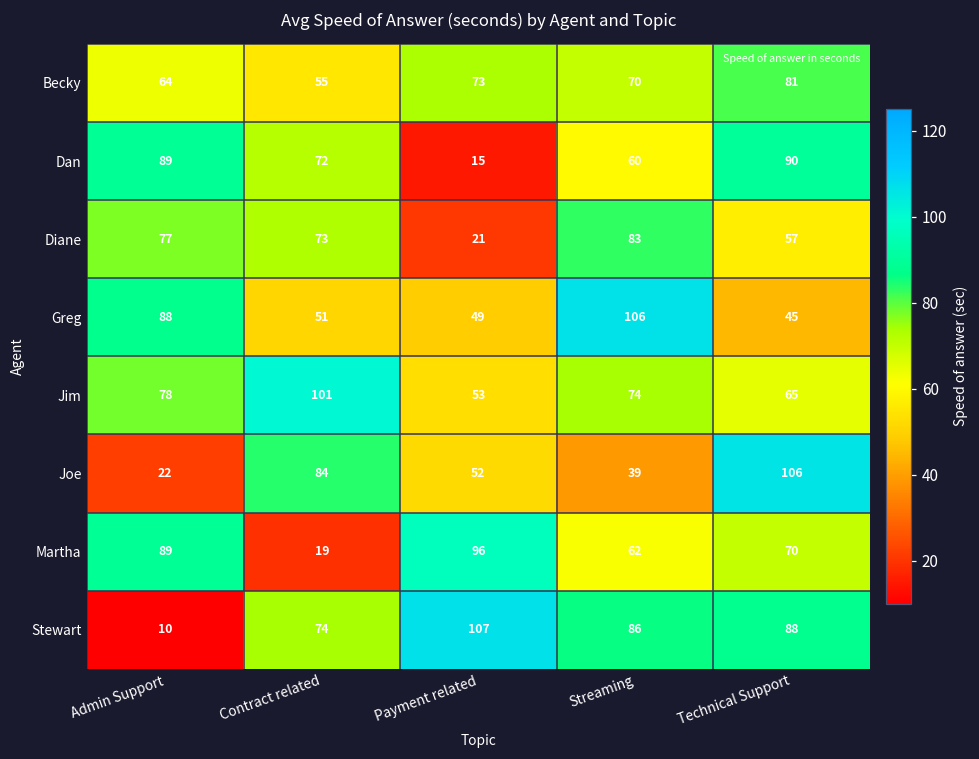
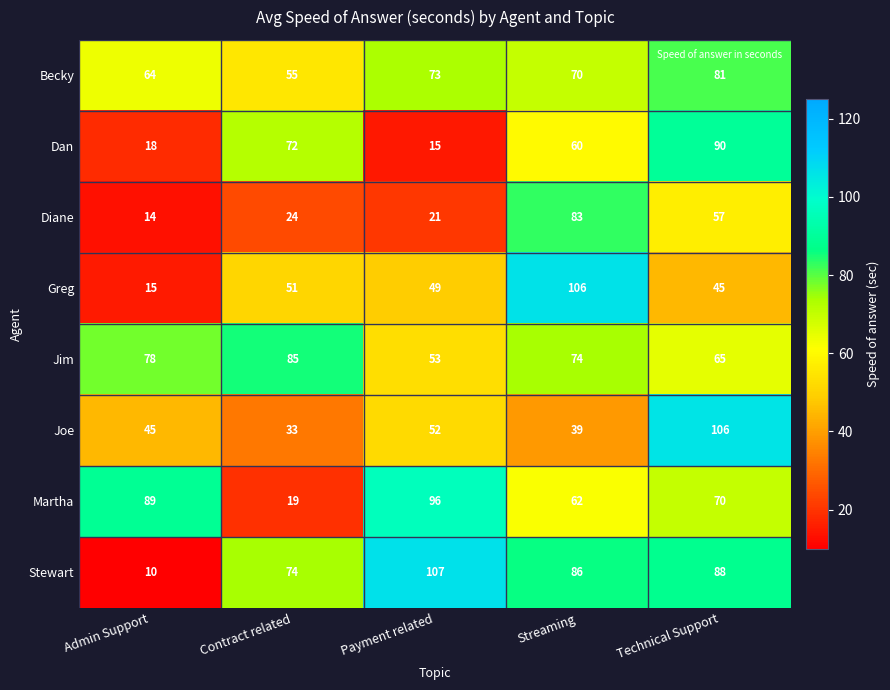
  {
    "Becky": {
      "Admin Support": 64,
      "Contract related": 55,
      "Payment related": 73,
      "Streaming": 70,
      "Technical Support": 81
    },
    "Dan": {
-     "Admin Support": 89,
+     "Admin Support": 18,
      "Contract related": 72,
      "Payment related": 15,
      "Streaming": 60,
      "Technical Support": 90
    },
    "Diane": {
-     "Admin Support": 77,
-     "Contract related": 73,
+     "Admin Support": 14,
+     "Contract related": 24,
      "Payment related": 21,
      "Streaming": 83,
      "Technical Support": 57
    },
    "Greg": {
-     "Admin Support": 88,
+     "Admin Support": 15,
      "Contract related": 51,
      "Payment related": 49,
      "Streaming": 106,
      "Technical Support": 45
    },
    "Jim": {
      "Admin Support": 78,
-     "Contract related": 101,
+     "Contract related": 85,
      "Payment related": 53,
      "Streaming": 74,
      "Technical Support": 65
    },
    "Joe": {
-     "Admin Support": 22,
-     "Contract related": 84,
+     "Admin Support": 45,
+     "Contract related": 33,
      "Payment related": 52,
      "Streaming": 39,
      "Technical Support": 106
    },
    "Martha": {
      "Admin Support": 89,
      "Contract related": 19,
      "Payment related": 96,
      "Streaming": 62,
      "Technical Support": 70
    },
    "Stewart": {
      "Admin Support": 10,
      "Contract related": 74,
      "Payment related": 107,
      "Streaming": 86,
      "Technical Support": 88
    }
  }
